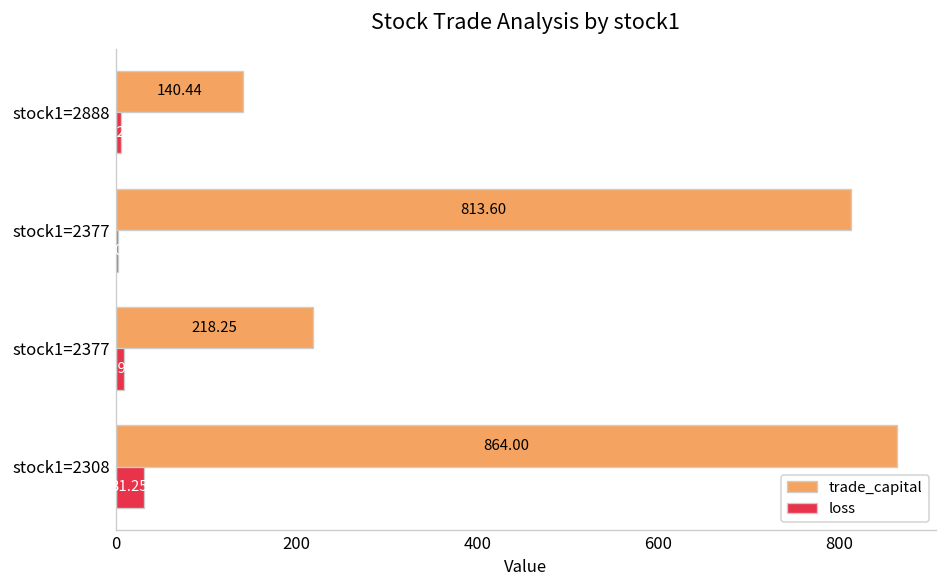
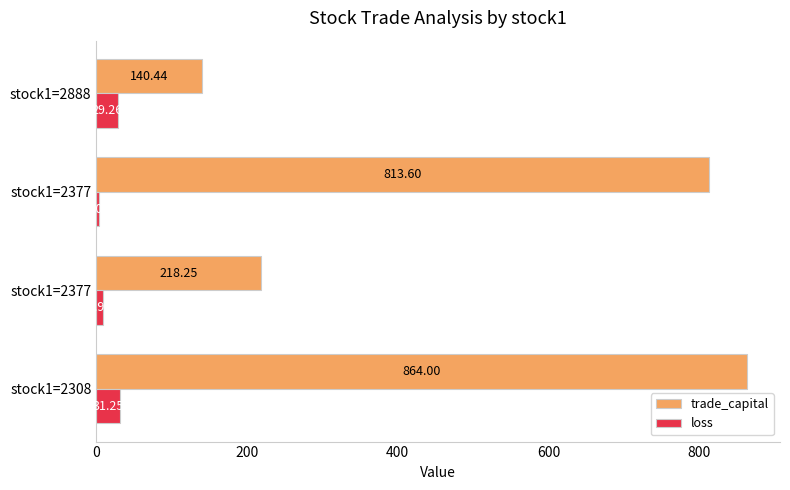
  {
    "trade_capital": {
      "stock1=2888": 140.44,
      "stock1=2308": 864.00
    },
    "loss": {
-     "stock1=2888": 10
+     "stock1=2888": 30
    }
  }
